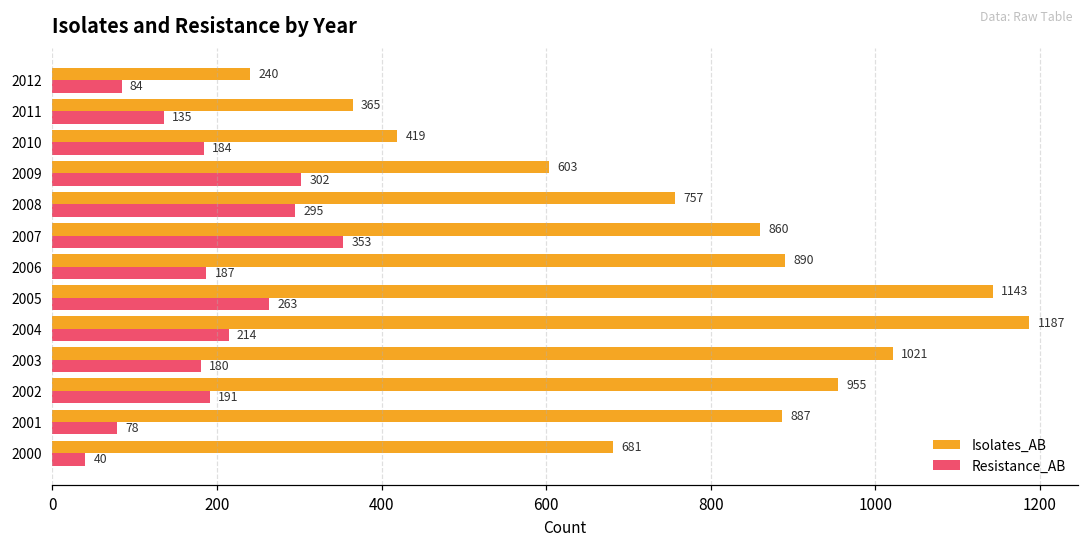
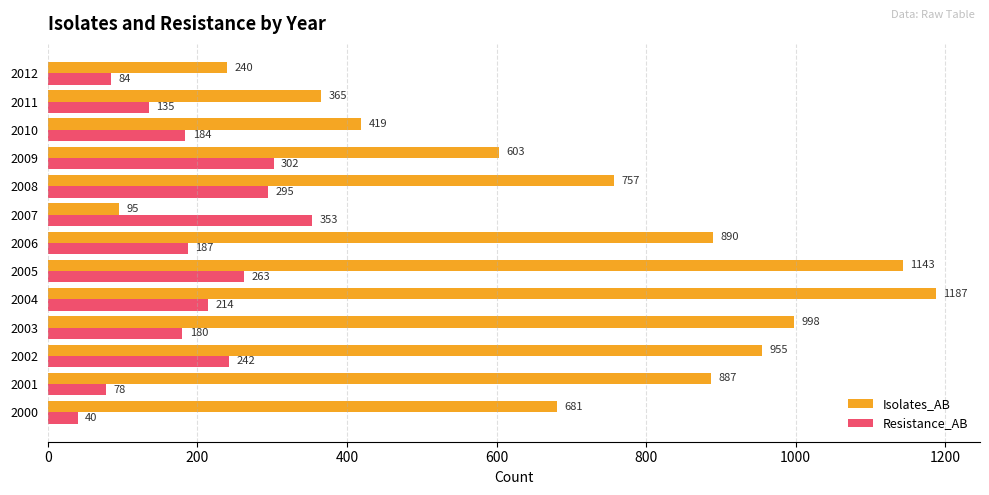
  {
    "Isolates_AB": {
      "2012": 240,
      "2011": 365,
      "2010": 419,
      "2009": 603,
      "2008": 757,
-     "2007": 860,
+     "2007": 95,
      "2006": 890,
      "2005": 1143,
      "2004": 1187,
-     "2003": 1021,
+     "2003": 998,
      "2002": 955,
      "2001": 887,
      "2000": 681
    },
    "Resistance_AB": {
      "2012": 84,
      "2011": 135,
      "2010": 184,
      "2009": 302,
      "2008": 295,
      "2007": 353,
      "2006": 187,
      "2005": 263,
      "2004": 214,
      "2003": 180,
-     "2002": 191,
+     "2002": 242,
      "2001": 78,
      "2000": 40
    }
  }
